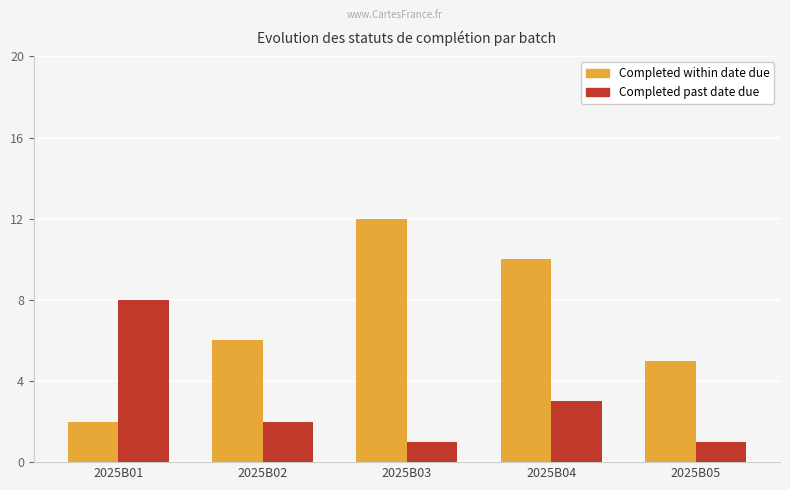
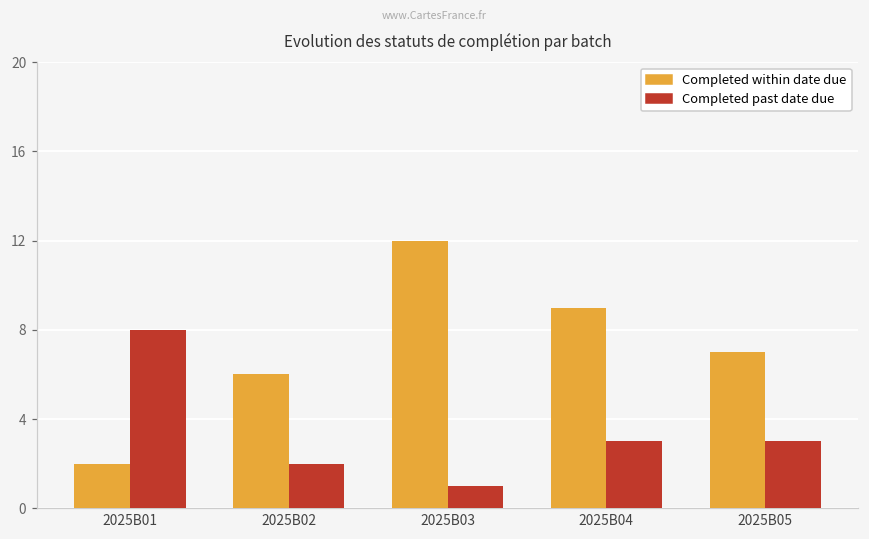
  {
    "Completed within date due": {
      "2025B01": 2,
      "2025B02": 6,
      "2025B03": 12,
-     "2025B04": 10,
-     "2025B05": 5
+     "2025B04": 9,
+     "2025B05": 7
    },
    "Completed past date due": {
      "2025B01": 8,
      "2025B02": 2,
      "2025B03": 1,
      "2025B04": 3,
-     "2025B05": 1
+     "2025B05": 3
    }
  }
